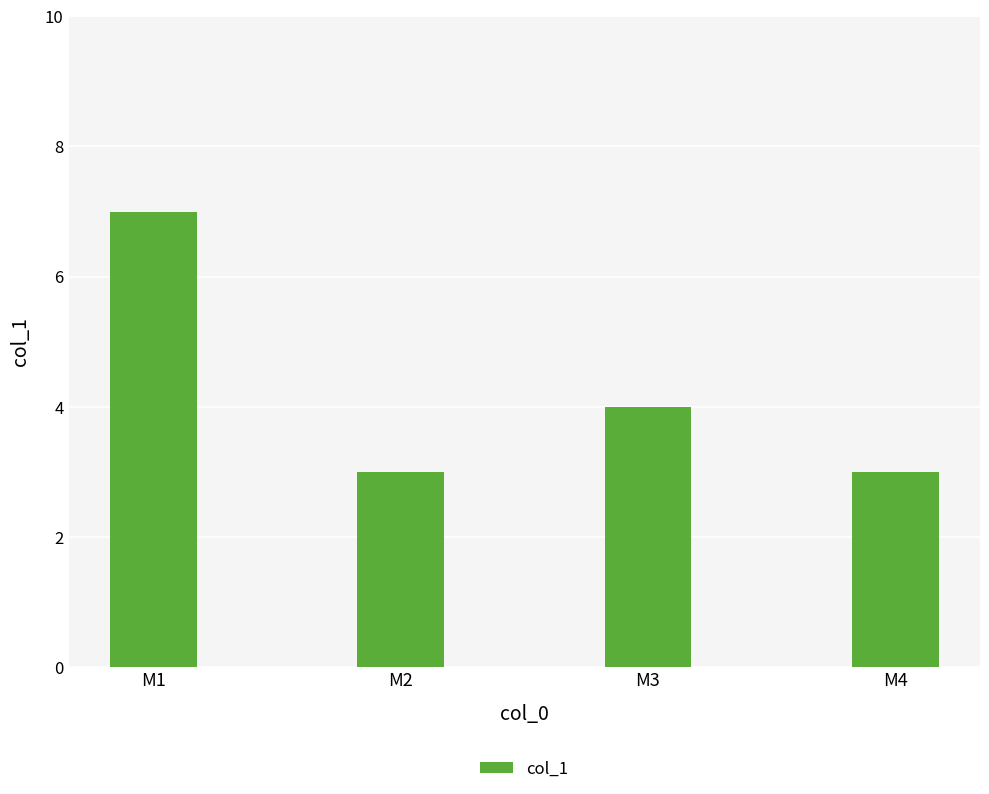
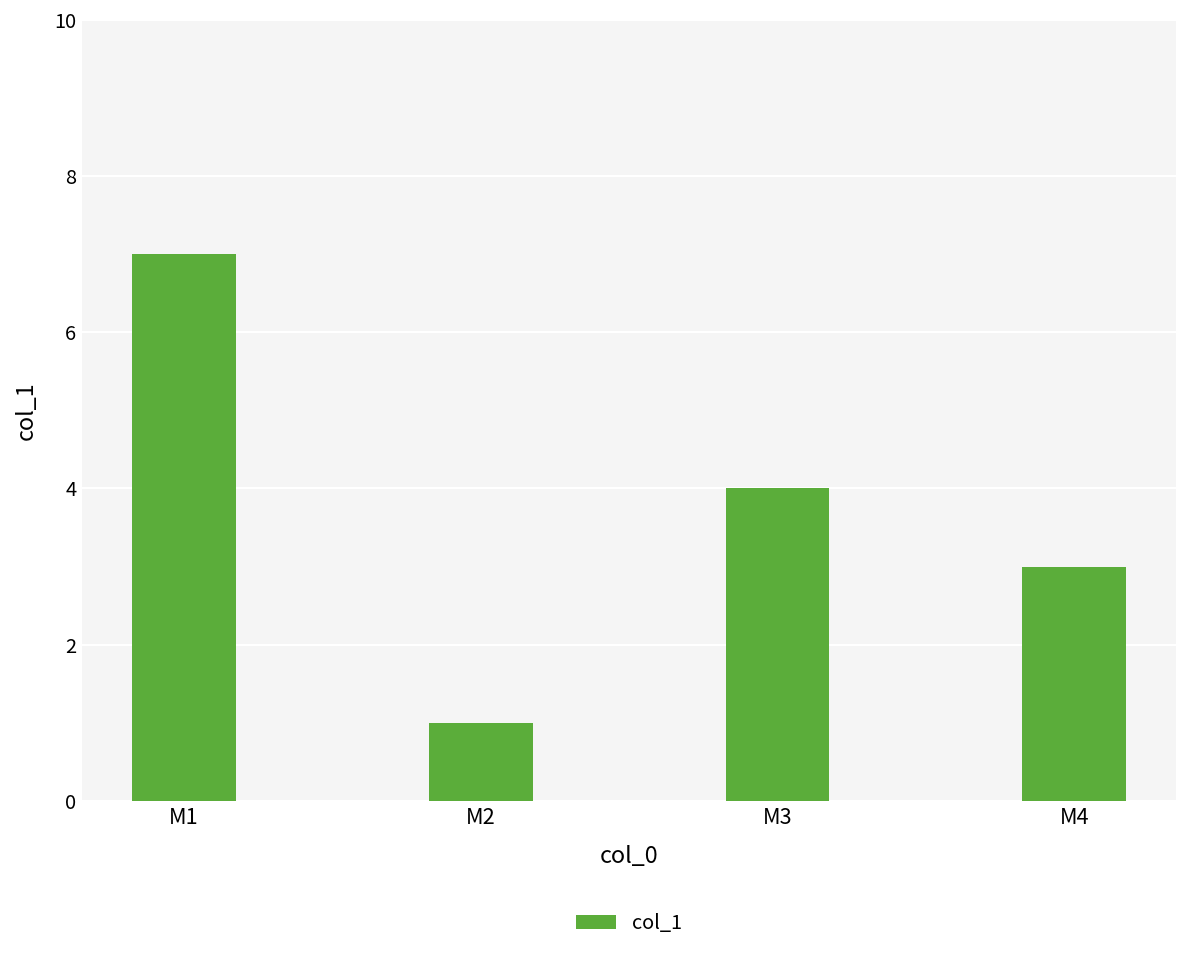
  {
    "M1": 7,
-   "M2": 3,
+   "M2": 1,
    "M3": 4,
    "M4": 3
  }
